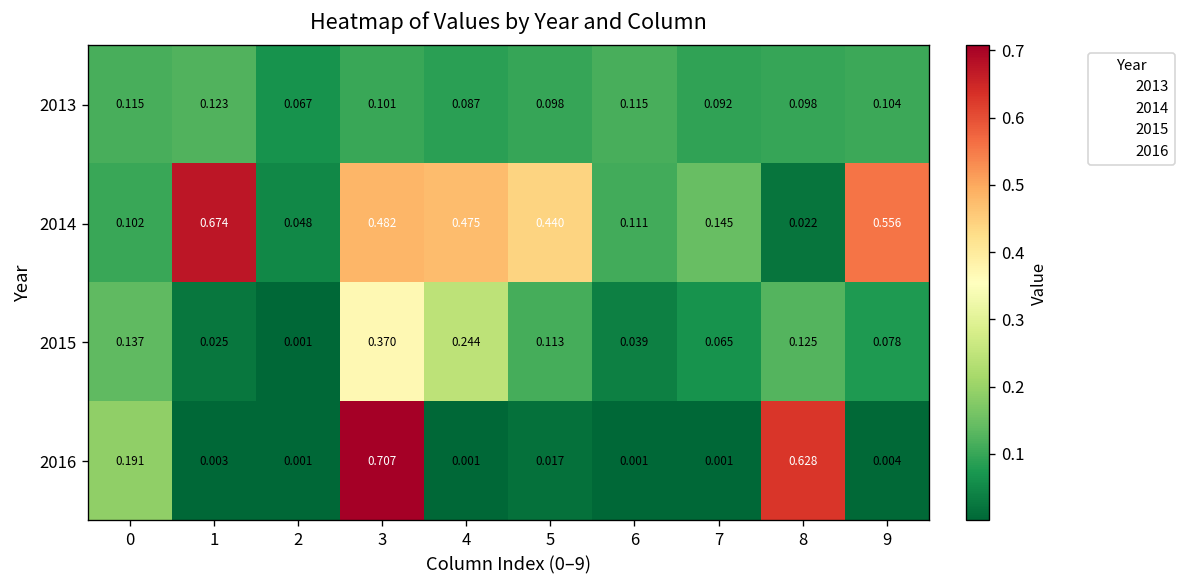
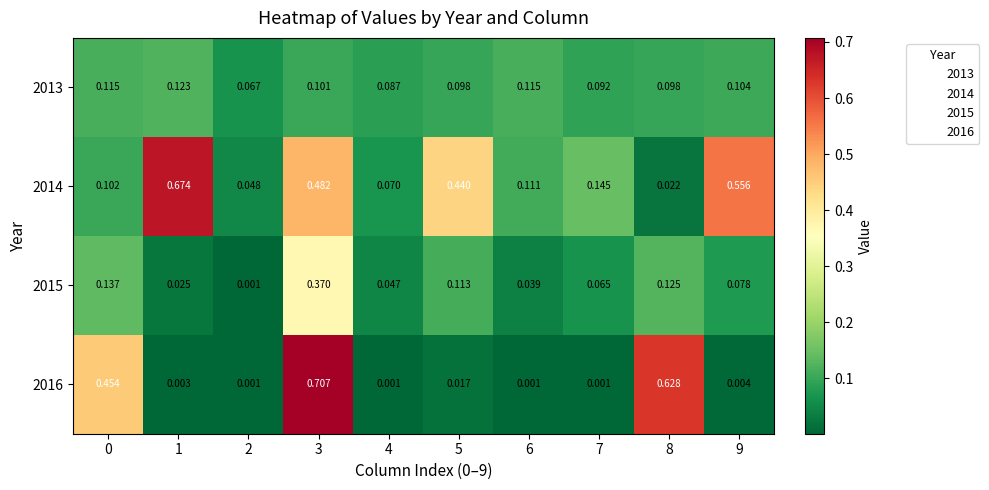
  {
    "2013": {
      "0": 0.115,
      "1": 0.123,
      "2": 0.067,
      "3": 0.101,
      "4": 0.087,
      "5": 0.098,
      "6": 0.115,
      "7": 0.092,
      "8": 0.098,
      "9": 0.104
    },
    "2014": {
      "0": 0.102,
      "1": 0.674,
      "2": 0.048,
      "3": 0.482,
-     "4": 0.475,
+     "4": 0.070,
      "5": 0.440,
      "6": 0.111,
      "7": 0.145,
      "8": 0.022,
      "9": 0.556
    },
    "2015": {
      "0": 0.137,
      "1": 0.025,
      "2": 0.001,
      "3": 0.370,
-     "4": 0.244,
+     "4": 0.047,
      "5": 0.113,
      "6": 0.039,
      "7": 0.065,
      "8": 0.125,
      "9": 0.078
    },
    "2016": {
-     "0": 0.191,
+     "0": 0.454,
      "1": 0.003,
      "2": 0.001,
      "3": 0.707,
      "4": 0.001,
      "5": 0.017,
      "6": 0.001,
      "7": 0.001,
      "8": 0.628,
      "9": 0.004
    }
  }
